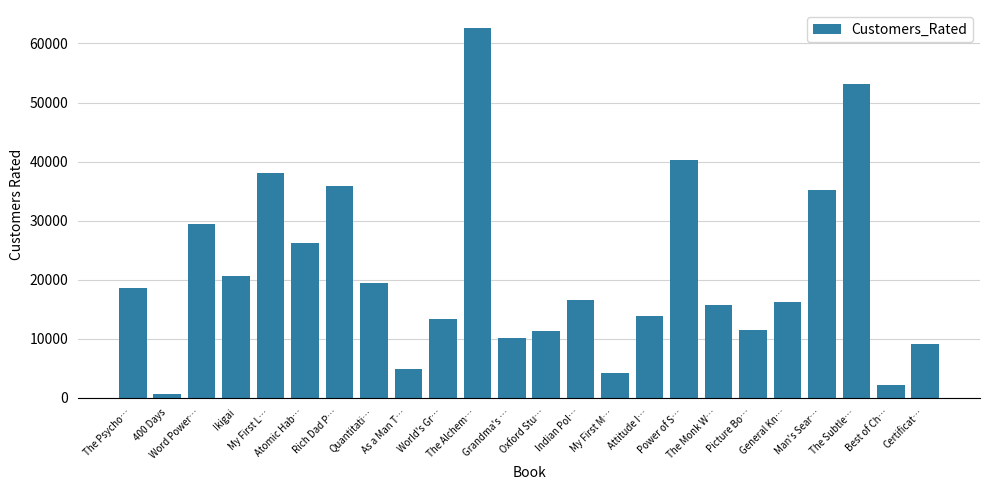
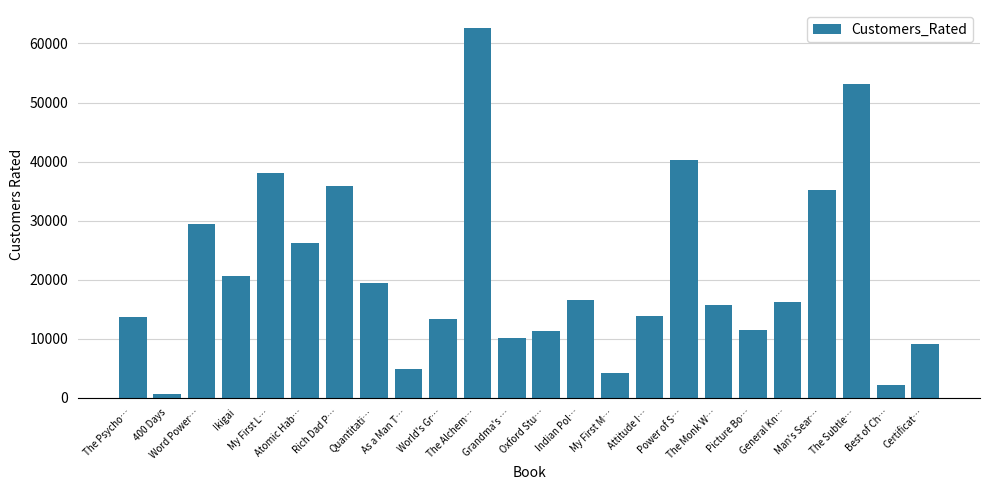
  {
-   "The Psycho…": 19000,
+   "The Psycho…": 14000,
    "400 Days": 1000,
    "Word Power…": 29000,
    "Ikigai": 21000,
    "My First L…": 38000,
    "Atomic Hab…": 26000,
    "Rich Dad P…": 36000,
    "Quantitati…": 19000,
    "As a Man T…": 5000,
    "World's Gr…": 13000,
    "The Alchem…": 63000,
    "Grandma's …": 10000,
    "Oxford Stu…": 11000,
    "Indian Pol…": 17000,
    "My First M…": 4000,
    "Attitude I…": 14000,
    "Power of S…": 40000,
    "The Monk W…": 16000,
    "Picture Bo…": 11000,
    "General Kn…": 16000,
    "Man's Sear…": 35000,
    "The Subtle…": 53000,
    "Best of Ch…": 2000,
    "Certificat…": 9000
  }
